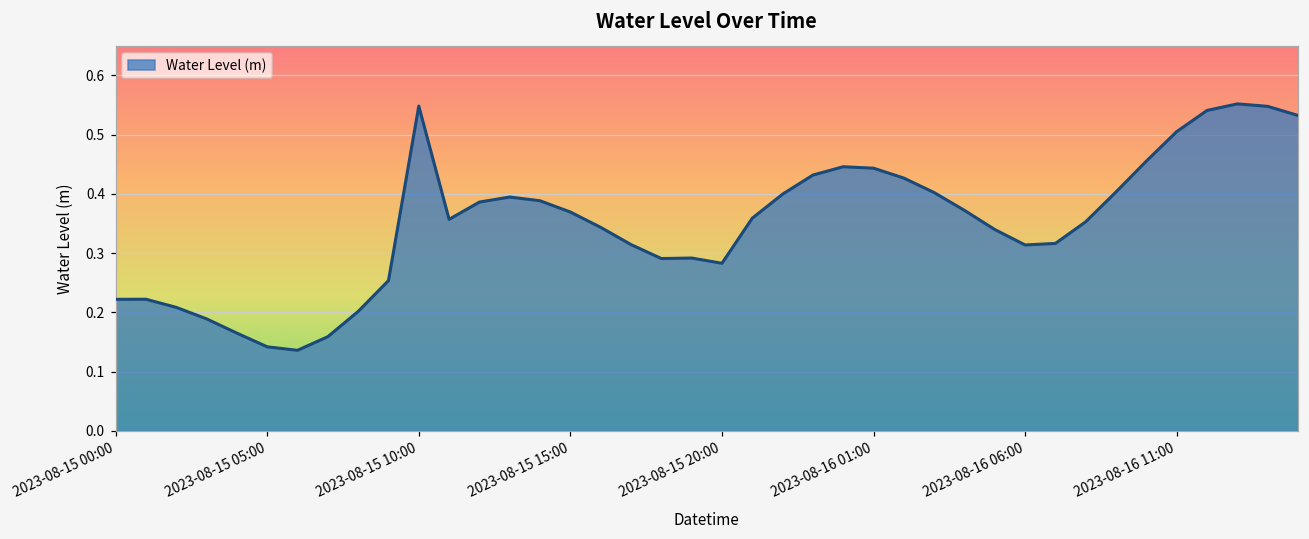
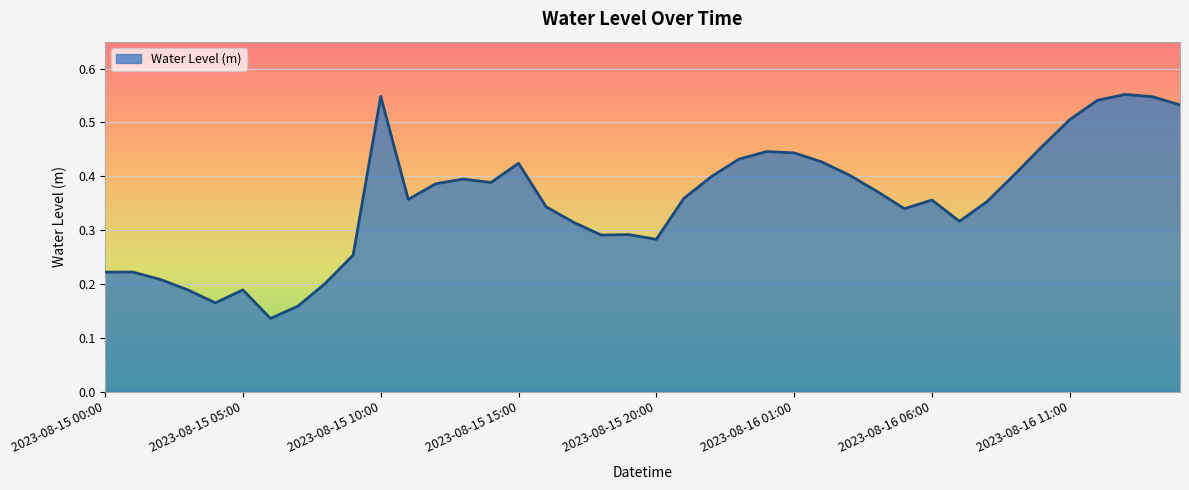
  {
    "2023-08-15 00:00": 0.22,
-   "2023-08-15 05:00": 0.14,
+   "2023-08-15 05:00": 0.19,
    "2023-08-15 10:00": 0.55,
-   "2023-08-15 15:00": 0.37,
+   "2023-08-15 15:00": 0.42,
    "2023-08-15 20:00": 0.28,
    "2023-08-16 01:00": 0.44,
-   "2023-08-16 06:00": 0.31,
+   "2023-08-16 06:00": 0.36,
    "2023-08-16 11:00": 0.51
  }
